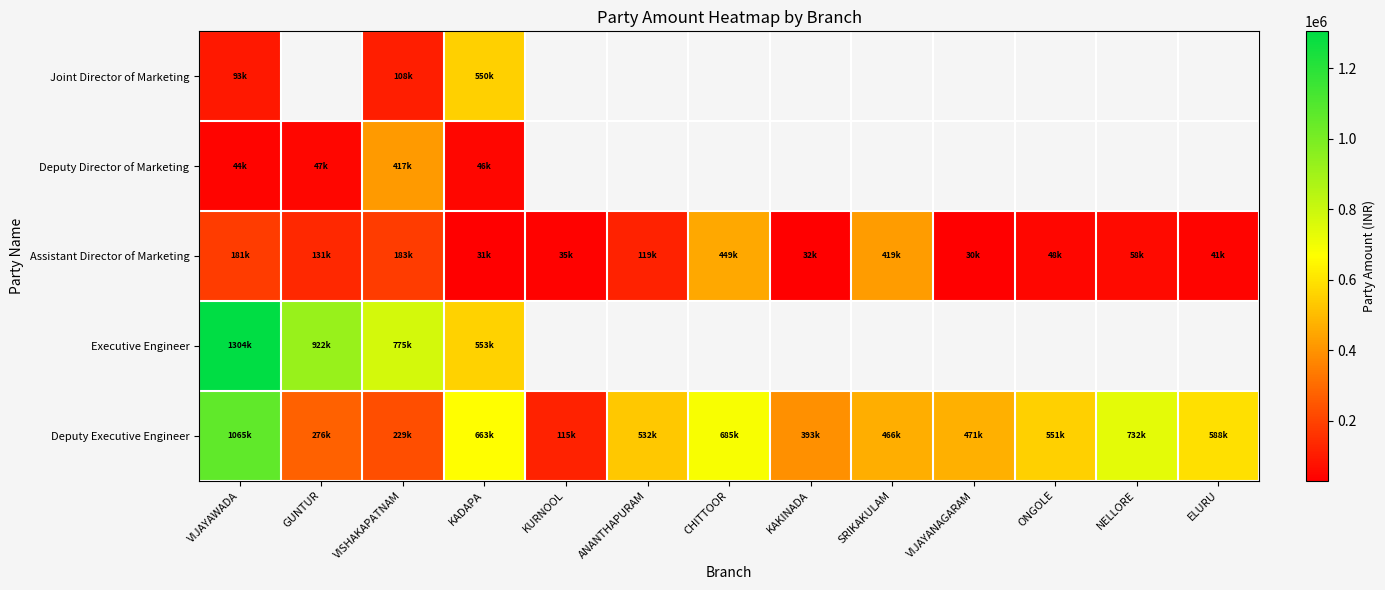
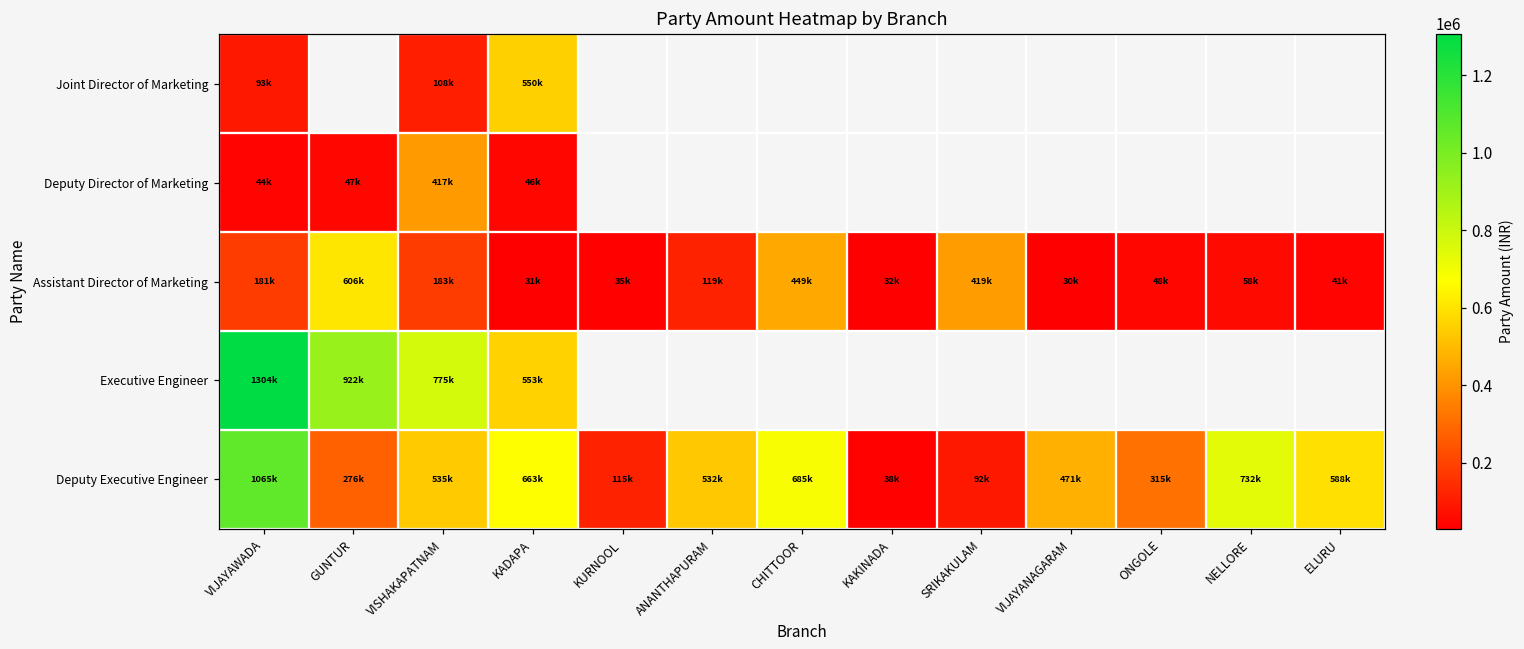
  {
    "Joint Director of Marketing": {
      "VIJAYAWADA": "93k",
      "VISHAKAPATNAM": "108k",
      "KADAPA": "550k"
    },
    "Deputy Director of Marketing": {
      "VIJAYAWADA": "44k",
      "GUNTUR": "47k",
      "VISHAKAPATNAM": "417k",
      "KADAPA": "46k"
    },
    "Assistant Director of Marketing": {
      "VIJAYAWADA": "181k",
-     "GUNTUR": "131k",
+     "GUNTUR": "606k",
      "VISHAKAPATNAM": "183k",
      "KADAPA": "31k",
      "KURNOOL": "35k",
      "ANANTHAPURAM": "119k",
      "CHITTOOR": "449k",
      "KAKINADA": "32k",
      "SRIKAKULAM": "419k",
      "VIJAYANAGARAM": "30k",
      "ONGOLE": "48k",
      "NELLORE": "58k",
      "ELURU": "41k"
    },
    "Executive Engineer": {
      "VIJAYAWADA": "1304k",
      "GUNTUR": "922k",
      "VISHAKAPATNAM": "775k",
      "KADAPA": "553k"
    },
    "Deputy Executive Engineer": {
      "VIJAYAWADA": "1065k",
      "GUNTUR": "276k",
-     "VISHAKAPATNAM": "229k",
+     "VISHAKAPATNAM": "535k",
      "KADAPA": "663k",
      "KURNOOL": "115k",
      "ANANTHAPURAM": "532k",
      "CHITTOOR": "685k",
-     "KAKINADA": "393k",
-     "SRIKAKULAM": "466k",
+     "KAKINADA": "38k",
+     "SRIKAKULAM": "92k",
      "VIJAYANAGARAM": "471k",
-     "ONGOLE": "551k",
+     "ONGOLE": "315k",
      "NELLORE": "732k",
      "ELURU": "588k"
    }
  }
